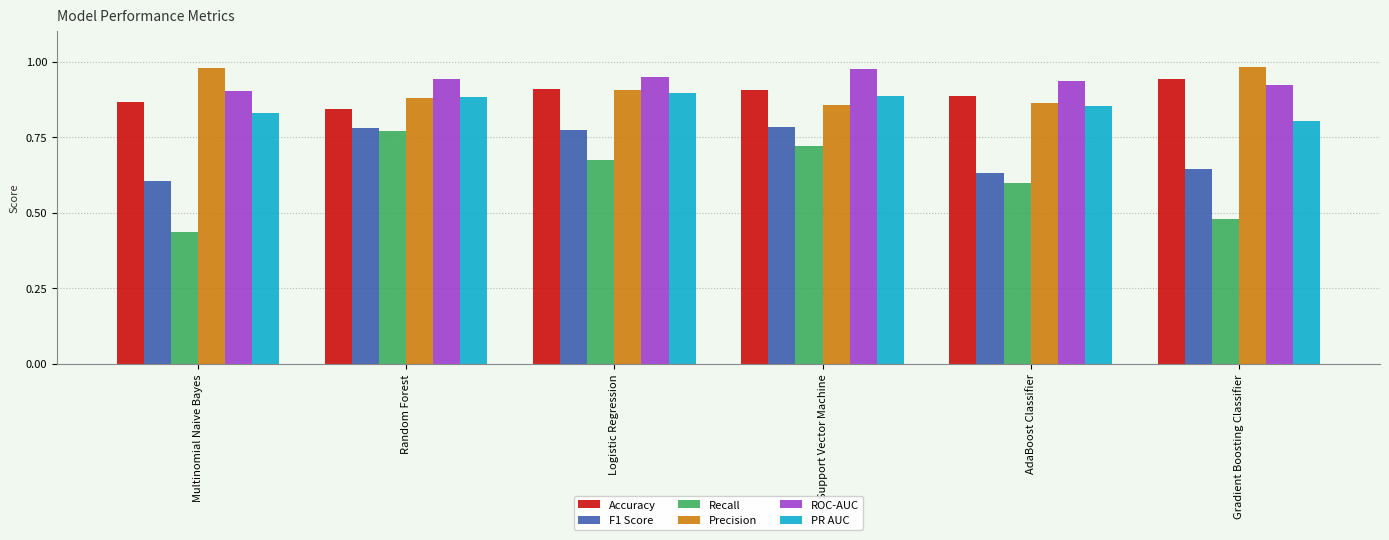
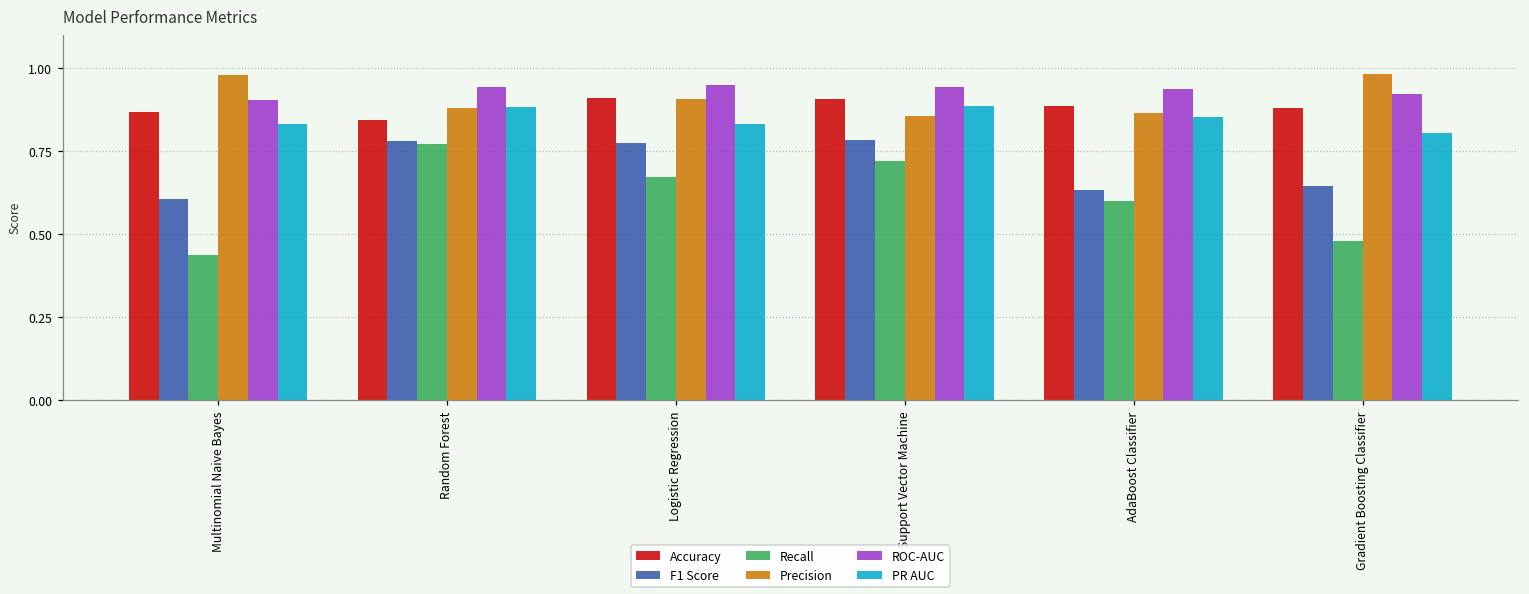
  {
    "Accuracy": {
      "Multinomial Naive Bayes": 0.87,
      "Random Forest": 0.84,
      "Logistic Regression": 0.91,
      "Support Vector Machine": 0.91,
      "AdaBoost Classifier": 0.89,
-     "Gradient Boosting Classifier": 0.94
+     "Gradient Boosting Classifier": 0.88
    },
    "F1 Score": {
      "Multinomial Naive Bayes": 0.60,
      "Random Forest": 0.78,
      "Logistic Regression": 0.77,
      "Support Vector Machine": 0.78,
      "AdaBoost Classifier": 0.63,
      "Gradient Boosting Classifier": 0.64
    },
    "Recall": {
      "Multinomial Naive Bayes": 0.44,
      "Random Forest": 0.77,
      "Logistic Regression": 0.67,
      "Support Vector Machine": 0.72,
      "AdaBoost Classifier": 0.60,
      "Gradient Boosting Classifier": 0.48
    },
    "Precision": {
      "Multinomial Naive Bayes": 0.98,
      "Random Forest": 0.88,
      "Logistic Regression": 0.91,
      "Support Vector Machine": 0.86,
      "AdaBoost Classifier": 0.86,
      "Gradient Boosting Classifier": 0.98
    },
    "ROC-AUC": {
      "Multinomial Naive Bayes": 0.90,
      "Random Forest": 0.94,
      "Logistic Regression": 0.95,
-     "Support Vector Machine": 0.97,
+     "Support Vector Machine": 0.94,
      "AdaBoost Classifier": 0.93,
      "Gradient Boosting Classifier": 0.92
    },
    "PR AUC": {
      "Multinomial Naive Bayes": 0.83,
      "Random Forest": 0.88,
-     "Logistic Regression": 0.89,
+     "Logistic Regression": 0.83,
      "Support Vector Machine": 0.89,
      "AdaBoost Classifier": 0.85,
      "Gradient Boosting Classifier": 0.80
    }
  }
